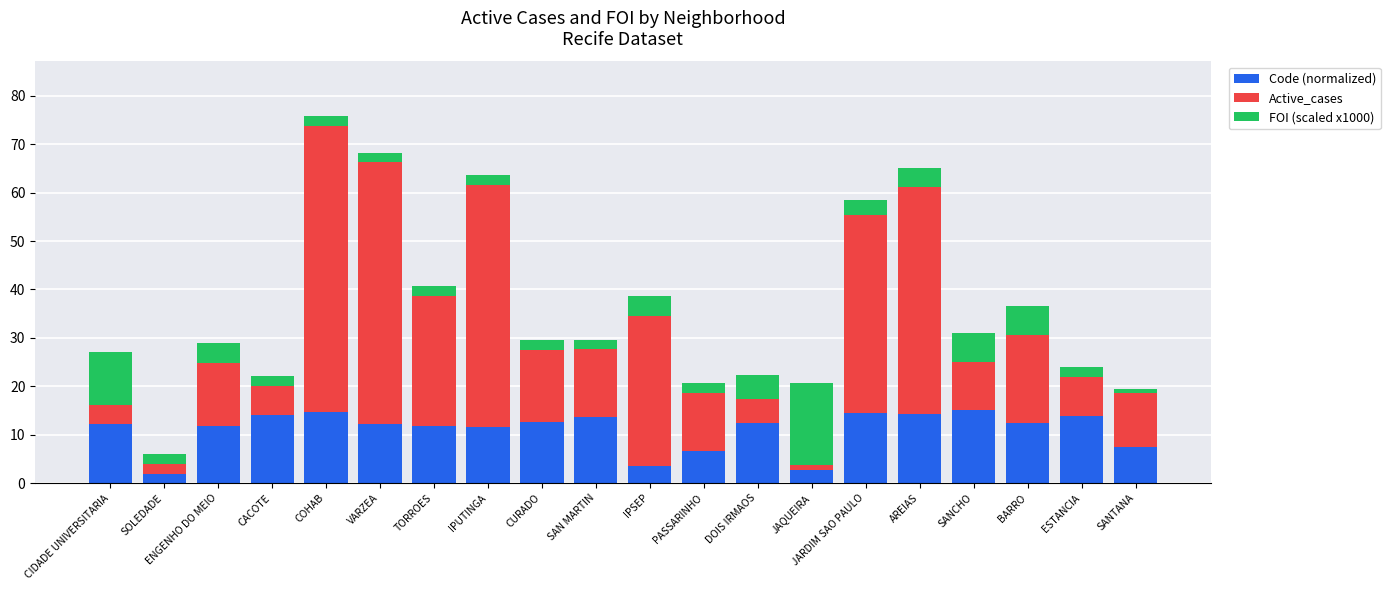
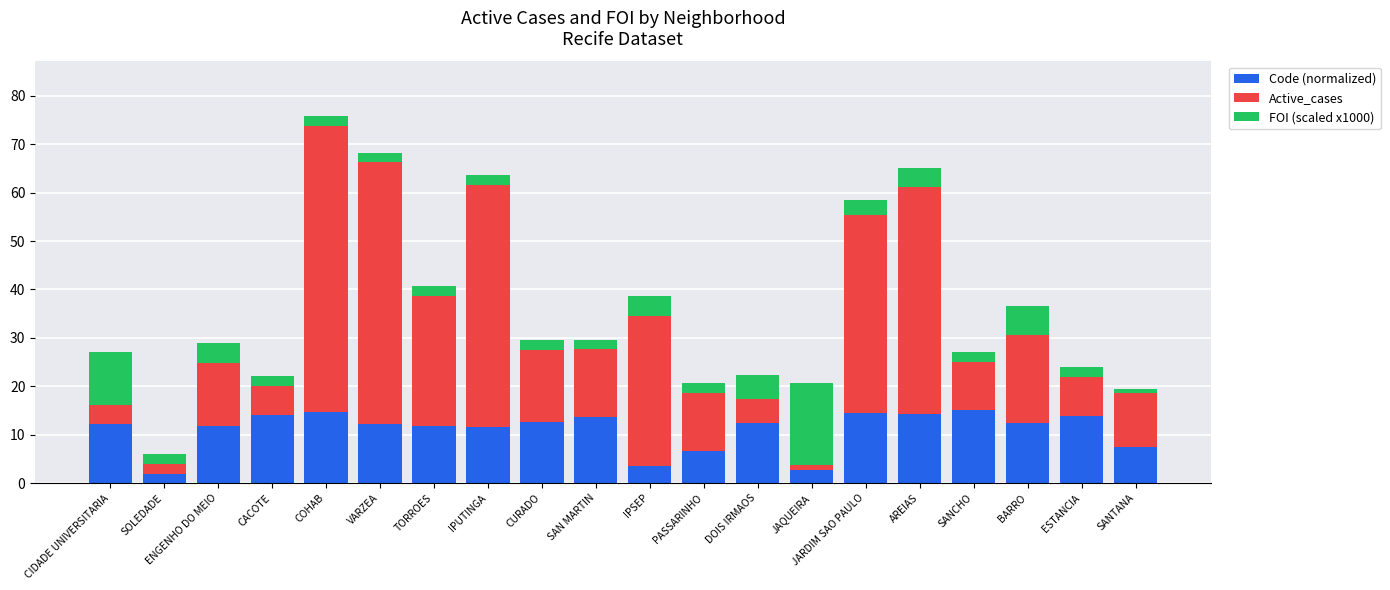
  {
    "Code (normalized)": {
      "CIDADE UNIVERSITARIA": 12,
      "SOLEDADE": 2,
      "ENGENHO DO MEIO": 12,
      "CACOTE": 14,
      "COHAB": 15,
      "VARZEA": 12,
      "TORROES": 12,
      "IPUTINGA": 12,
      "CURADO": 13,
      "SAN MARTIN": 14,
      "IPSEP": 4,
      "PASSARINHO": 7,
      "DOIS IRMAOS": 12,
      "JAQUEIRA": 3,
      "JARDIM SAO PAULO": 14,
      "AREIAS": 14,
      "SANCHO": 15,
      "BARRO": 13,
      "ESTANCIA": 14,
      "SANTANA": 8
    },
    "Active_cases": {
      "CIDADE UNIVERSITARIA": 4,
      "SOLEDADE": 2,
      "ENGENHO DO MEIO": 13,
      "CACOTE": 6,
      "COHAB": 59,
      "VARZEA": 54,
      "TORROES": 27,
      "IPUTINGA": 50,
      "CURADO": 15,
      "SAN MARTIN": 14,
      "IPSEP": 31,
      "PASSARINHO": 12,
      "DOIS IRMAOS": 5,
      "JAQUEIRA": 1,
      "JARDIM SAO PAULO": 41,
      "AREIAS": 47,
      "SANCHO": 10,
      "BARRO": 18,
      "ESTANCIA": 8,
      "SANTANA": 11
    },
    "FOI (scaled x1000)": {
      "CIDADE UNIVERSITARIA": 11,
      "SOLEDADE": 2,
      "ENGENHO DO MEIO": 4,
      "CACOTE": 2,
      "COHAB": 2,
      "VARZEA": 2,
      "TORROES": 2,
      "IPUTINGA": 2,
      "CURADO": 2,
      "SAN MARTIN": 2,
      "IPSEP": 4,
      "PASSARINHO": 2,
      "DOIS IRMAOS": 5,
      "JAQUEIRA": 17,
      "JARDIM SAO PAULO": 3,
      "AREIAS": 4,
-     "SANCHO": 6,
+     "SANCHO": 2,
      "BARRO": 6,
      "ESTANCIA": 2,
      "SANTANA": 1
    }
  }
